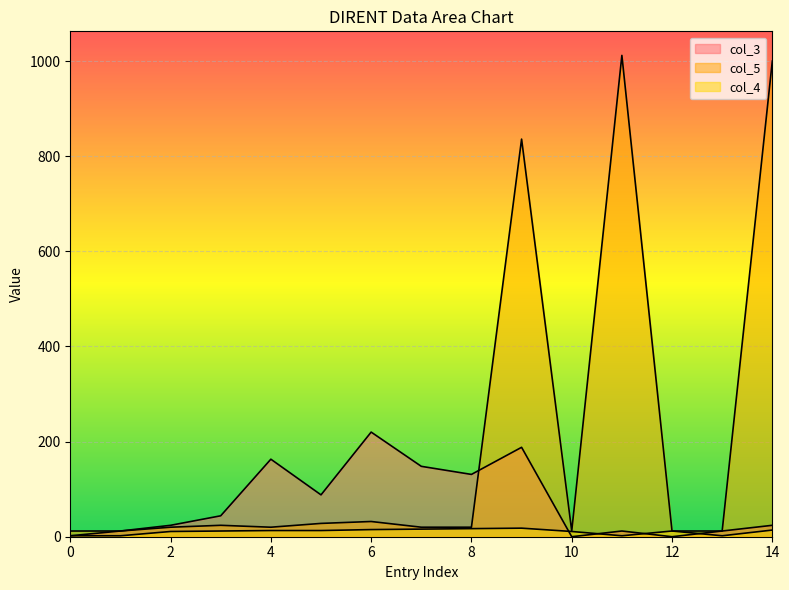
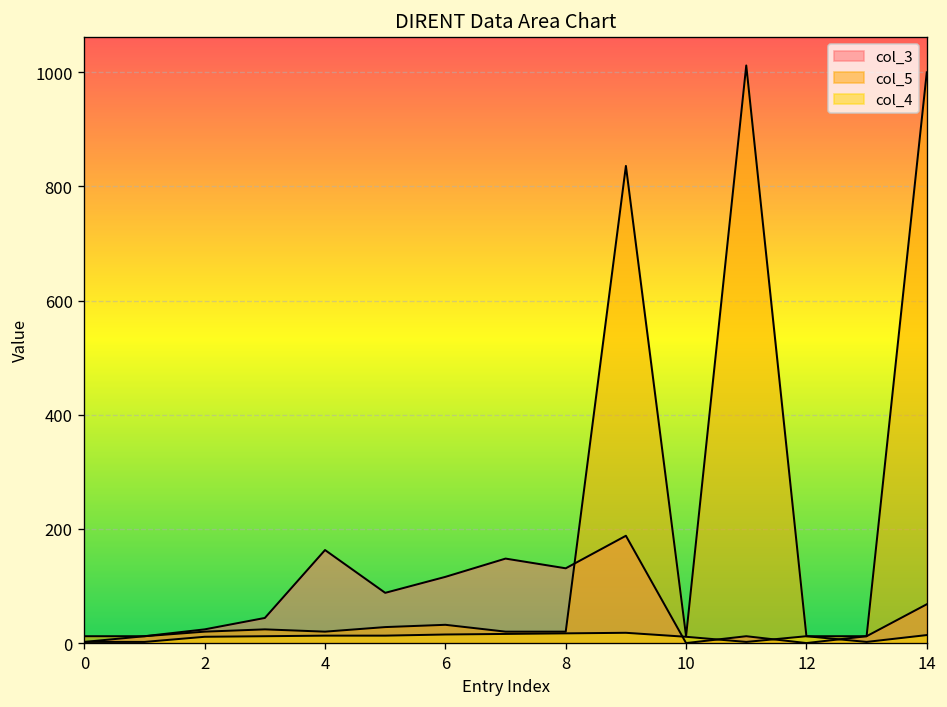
  {
    "col_3": {
      "4": 160,
-     "6": 220,
+     "6": 120,
      "8": 130,
      "10": 0,
      "12": 0,
-     "14": 20
+     "14": 70
    }
  }
